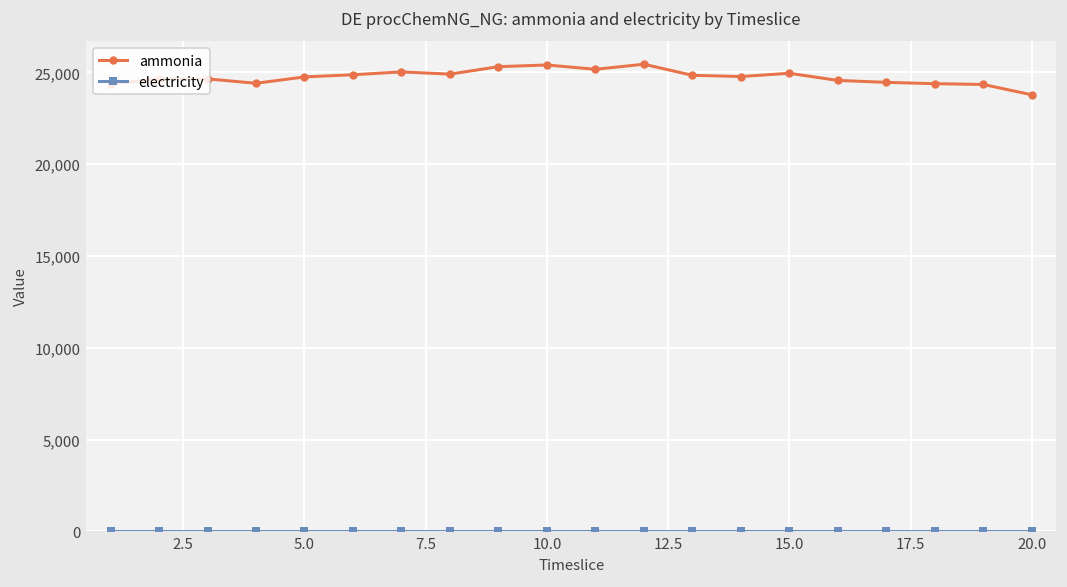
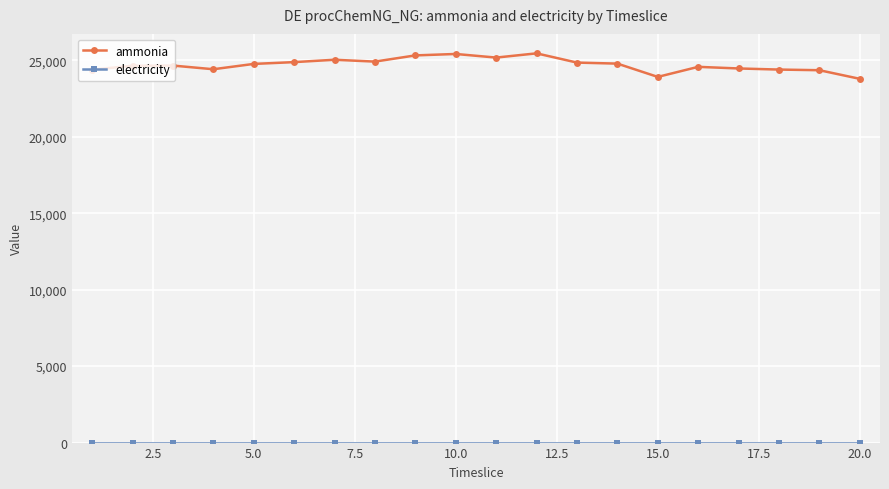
  {
    "ammonia": {
      "5.0": "24,800",
      "10.0": "25,400",
-     "15.0": "25,000",
+     "15.0": "23,900",
      "20.0": "23,800"
    },
    "electricity": {
      "5.0": "0",
      "10.0": "0",
      "15.0": "0",
      "20.0": "0"
    }
  }
